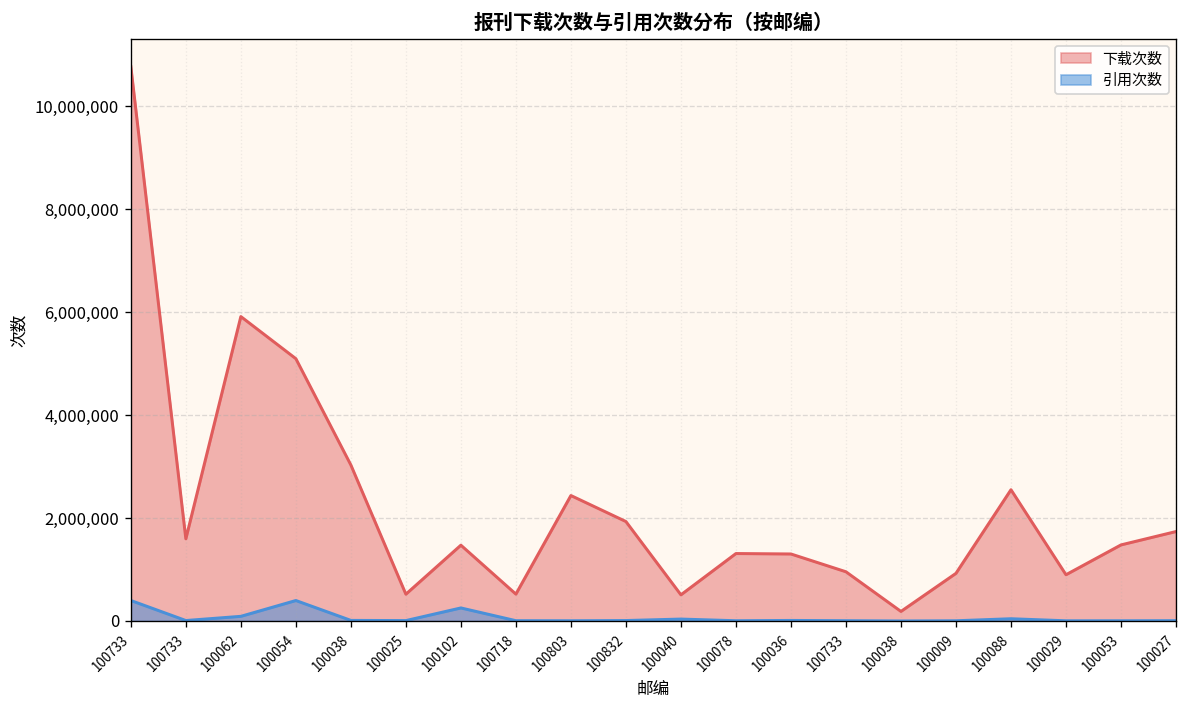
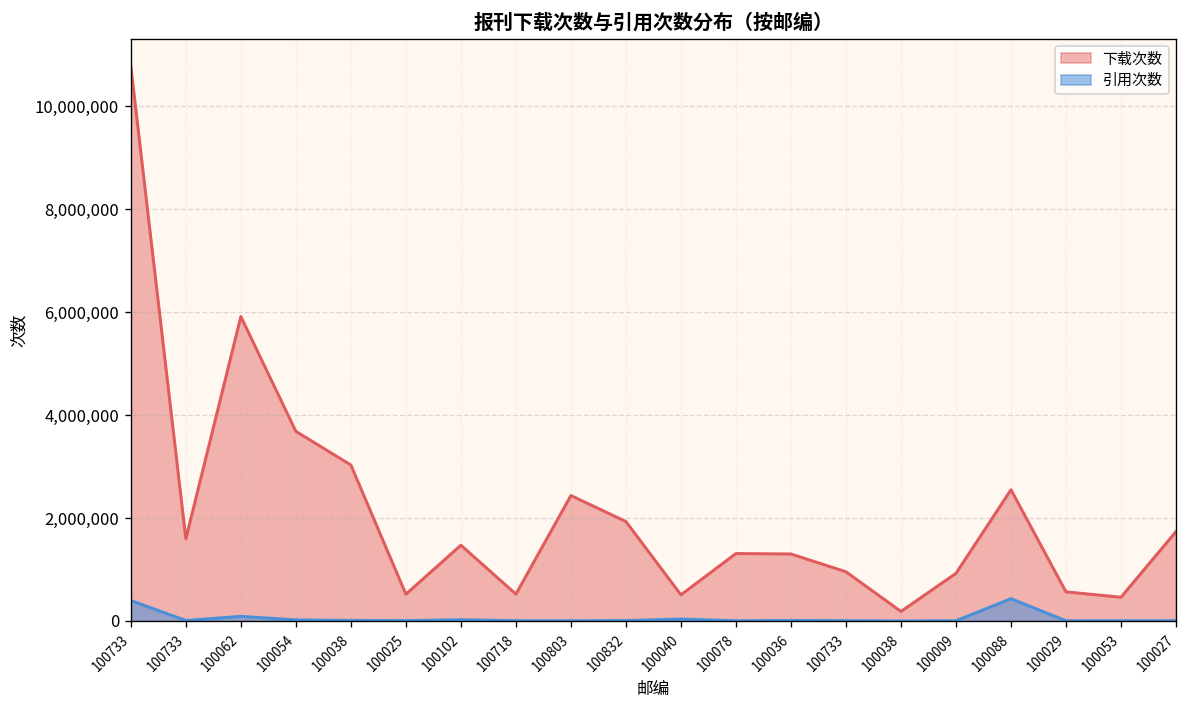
  {
    "下载次数": {
      "100062": "5,900,000",
-     "100054": "5,100,000",
+     "100054": "3,700,000",
      "100025": "500,000",
      "100102": "1,500,000",
      "100718": "500,000",
      "100803": "2,400,000",
      "100832": "1,900,000",
      "100040": "500,000",
      "100078": "1,300,000",
      "100036": "1,300,000",
      "100009": "900,000",
      "100088": "2,500,000",
-     "100029": "900,000",
-     "100053": "1,500,000",
+     "100029": "600,000",
+     "100053": "500,000",
      "100027": "1,700,000"
    },
    "引用次数": {
      "100062": "100,000",
-     "100054": "400,000",
+     "100054": "0",
      "100025": "0",
-     "100102": "300,000",
+     "100102": "0",
      "100718": "0",
      "100803": "0",
      "100832": "0",
      "100040": "0",
      "100078": "0",
      "100036": "0",
      "100009": "0",
-     "100088": "0",
+     "100088": "400,000",
      "100029": "0",
      "100053": "0",
      "100027": "0"
    }
  }
